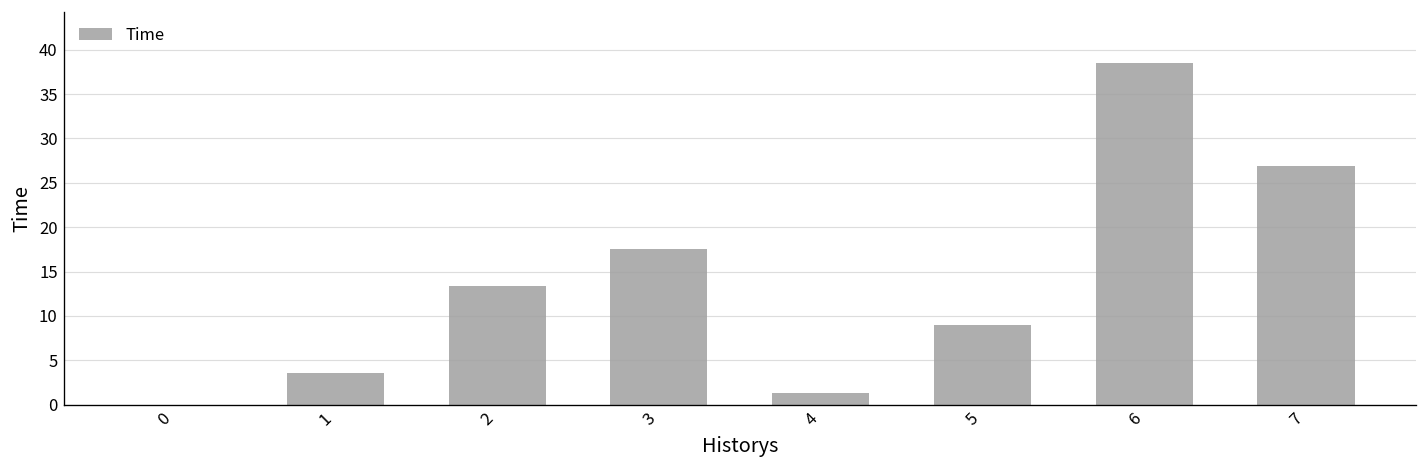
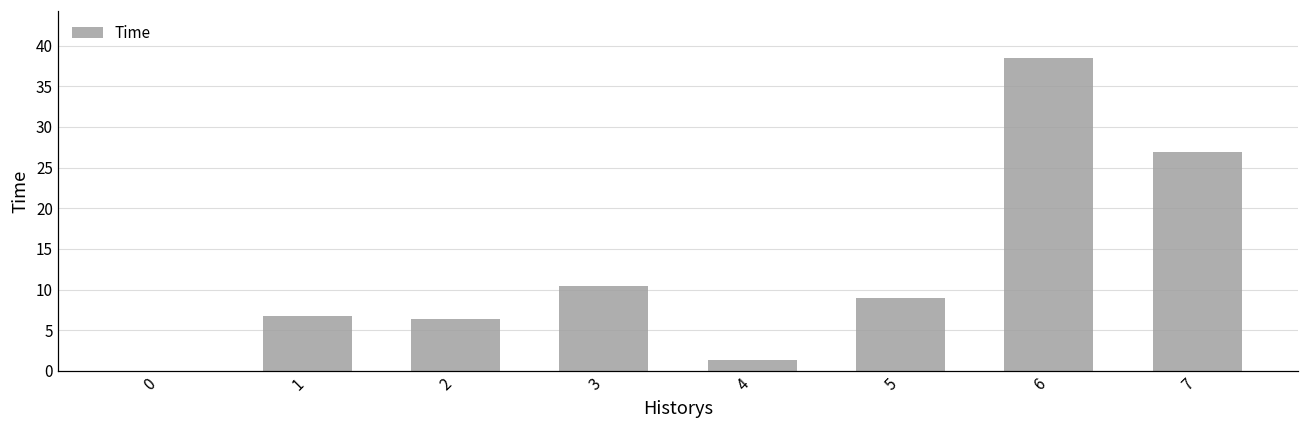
  {
-   "1": 4,
-   "2": 13,
-   "3": 18,
+   "1": 7,
+   "2": 6,
+   "3": 10,
    "4": 1,
    "5": 9,
    "6": 38,
    "7": 27
  }
